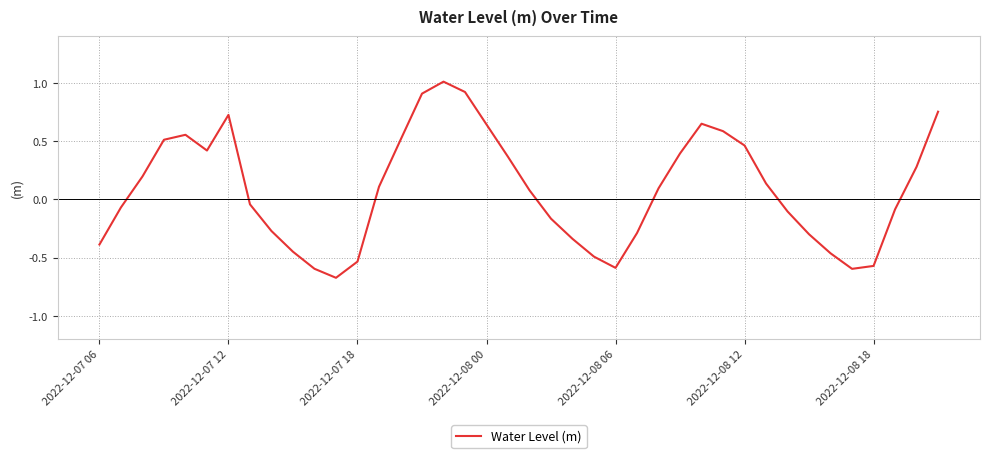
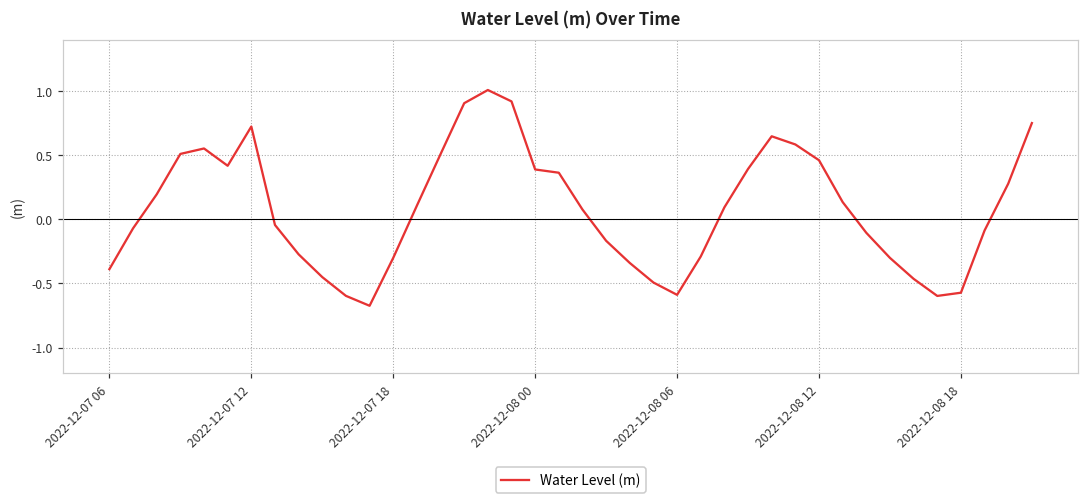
  {
    "2022-12-07 06": -0.39,
    "2022-12-07 12": 0.72,
-   "2022-12-07 18": -0.53,
-   "2022-12-08 00": 0.64,
+   "2022-12-07 18": -0.30,
+   "2022-12-08 00": 0.39,
    "2022-12-08 06": -0.59,
    "2022-12-08 12": 0.46,
    "2022-12-08 18": -0.57
  }
